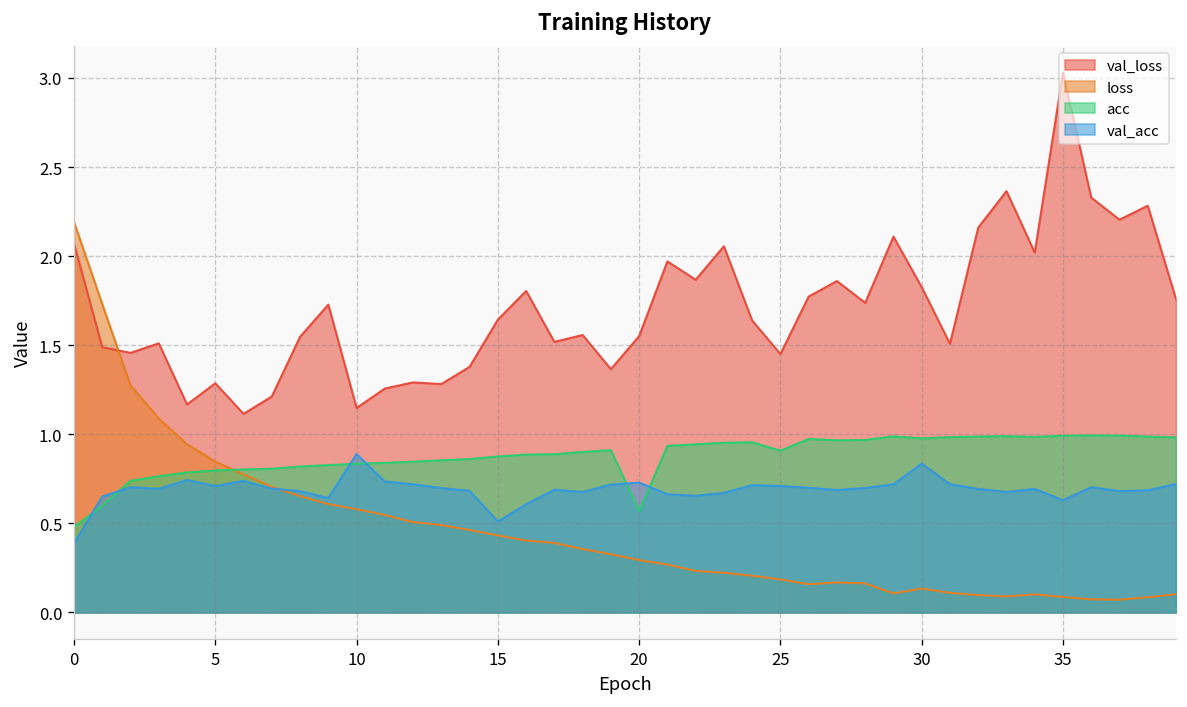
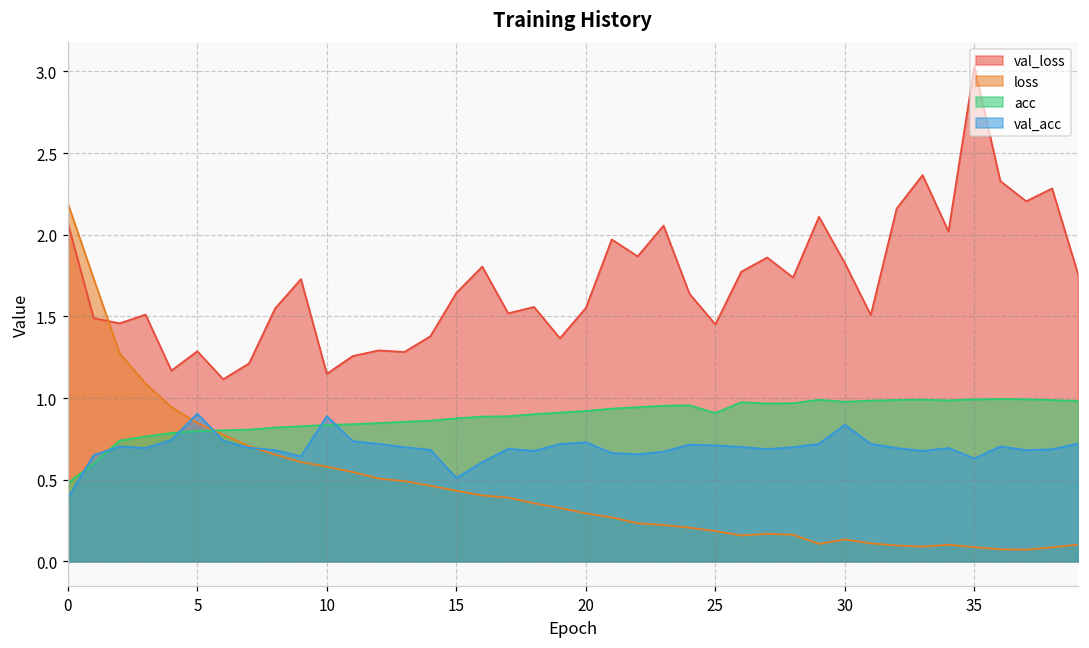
  {
    "acc": {
      "0": 0.48,
      "5": 0.80,
      "10": 0.83,
      "15": 0.88,
-     "20": 0.57,
+     "20": 0.92,
      "25": 0.91,
      "30": 0.98,
      "35": 0.99
    },
    "val_acc": {
      "0": 0.39,
-     "5": 0.71,
+     "5": 0.90,
      "10": 0.89,
      "15": 0.51,
      "20": 0.73,
      "25": 0.71,
      "30": 0.84,
      "35": 0.63
    }
  }
